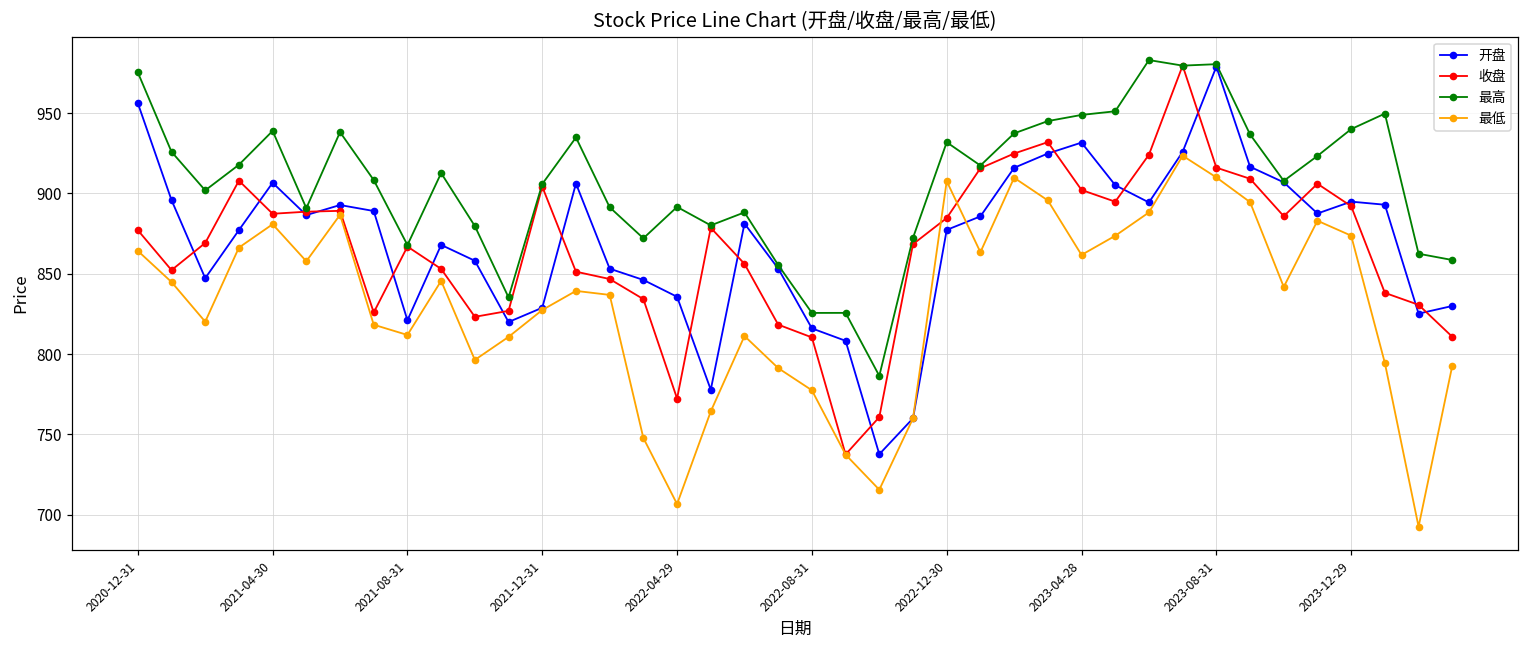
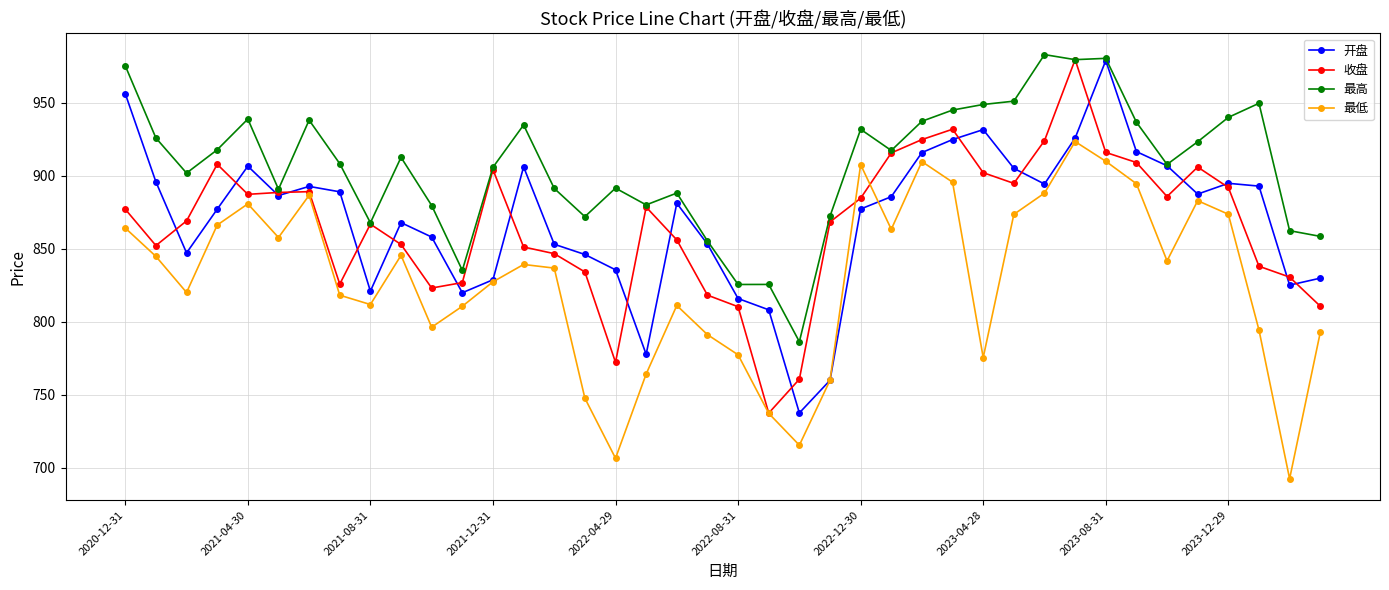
  {
    "开盘": {
      "2020-12-31": 956,
      "2021-04-30": 907,
      "2021-08-31": 821,
      "2022-04-29": 836,
      "2022-08-31": 816,
      "2022-12-30": 877,
      "2023-04-28": 932,
      "2023-12-29": 895
    },
    "收盘": {
      "2020-12-31": 877,
      "2021-04-30": 887,
      "2022-04-29": 772,
      "2022-08-31": 810,
      "2022-12-30": 885,
      "2023-04-28": 902,
      "2023-08-31": 916,
      "2023-12-29": 892
    },
    "最高": {
      "2020-12-31": 975,
      "2021-04-30": 939,
      "2022-04-29": 892,
      "2022-08-31": 826,
      "2022-12-30": 932,
      "2023-04-28": 949,
      "2023-12-29": 940
    },
    "最低": {
      "2020-12-31": 864,
      "2021-04-30": 881,
      "2021-08-31": 812,
      "2022-04-29": 707,
      "2022-08-31": 777,
      "2022-12-30": 908,
-     "2023-04-28": 862,
+     "2023-04-28": 776,
      "2023-08-31": 910,
      "2023-12-29": 874
    }
  }
